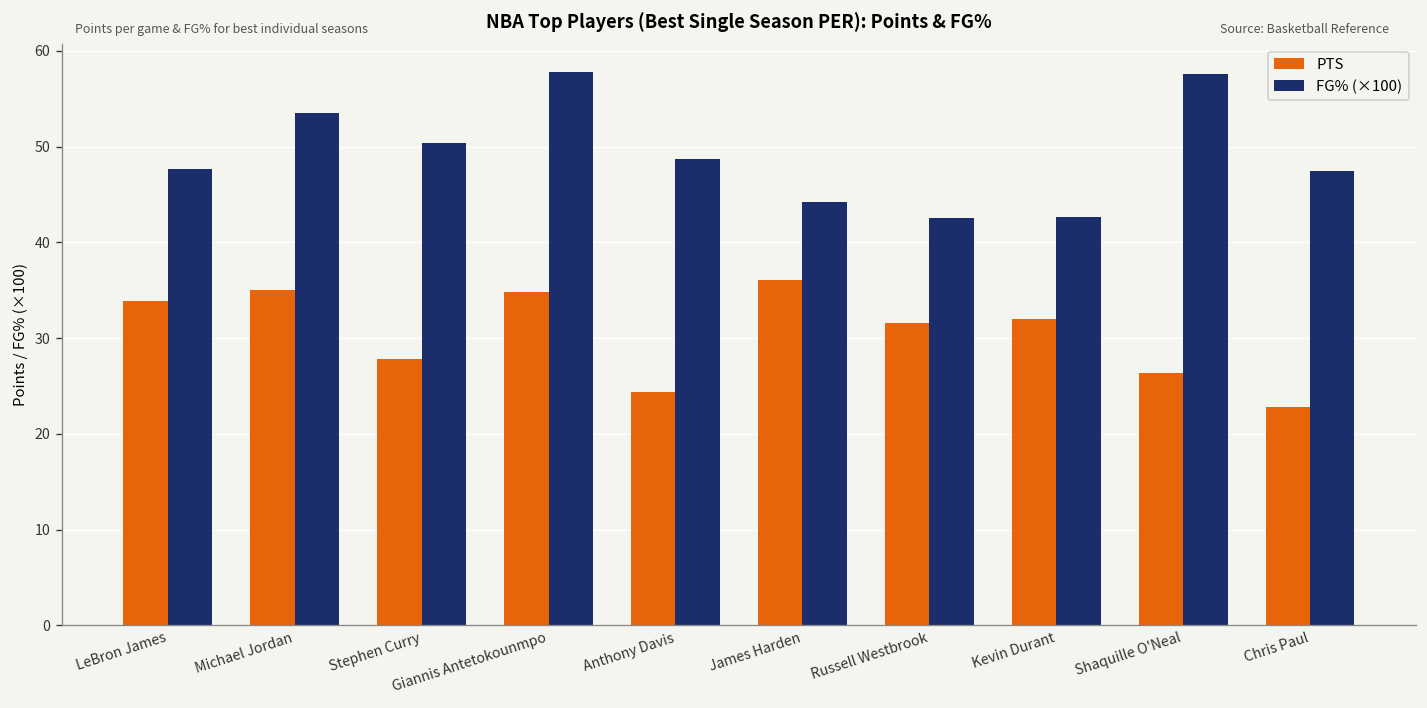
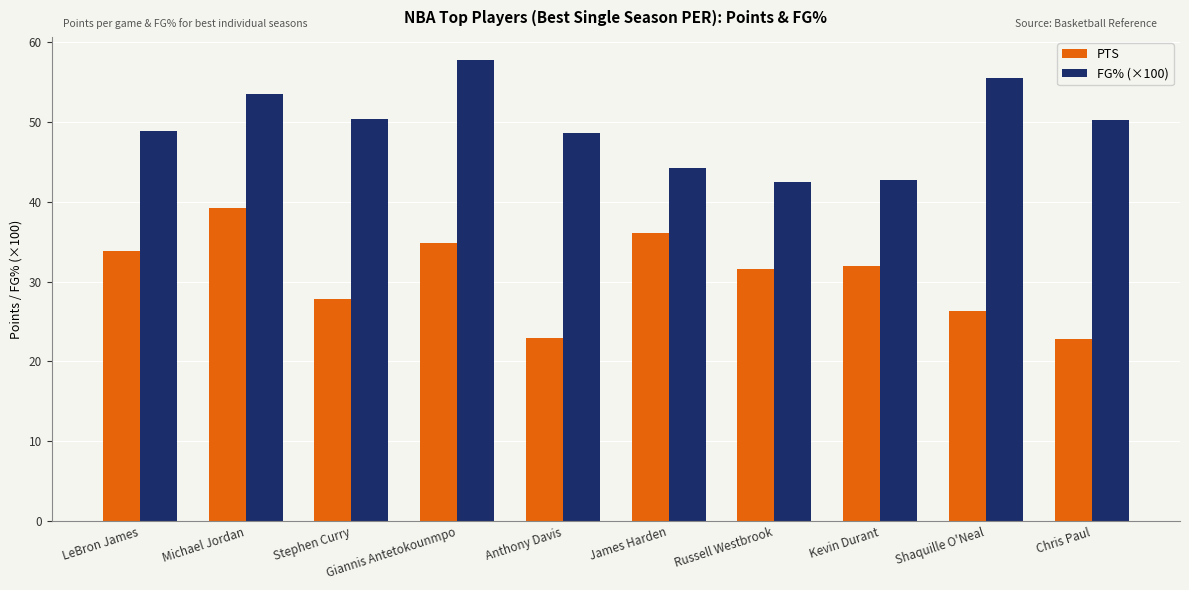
  {
    "PTS": {
      "LeBron James": 34,
-     "Michael Jordan": 35,
+     "Michael Jordan": 39,
      "Stephen Curry": 28,
      "Giannis Antetokounmpo": 35,
-     "Anthony Davis": 24,
+     "Anthony Davis": 23,
      "James Harden": 36,
      "Russell Westbrook": 32,
      "Kevin Durant": 32,
      "Shaquille O'Neal": 26,
      "Chris Paul": 23
    },
    "FG% (×100)": {
-     "LeBron James": 48,
+     "LeBron James": 49,
      "Michael Jordan": 54,
      "Stephen Curry": 50,
      "Giannis Antetokounmpo": 58,
      "Anthony Davis": 49,
      "James Harden": 44,
      "Russell Westbrook": 43,
      "Kevin Durant": 43,
-     "Shaquille O'Neal": 58,
-     "Chris Paul": 48
+     "Shaquille O'Neal": 56,
+     "Chris Paul": 50
    }
  }
